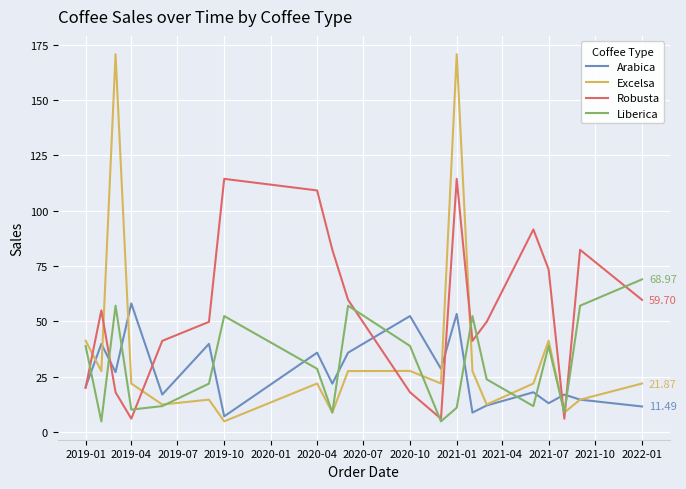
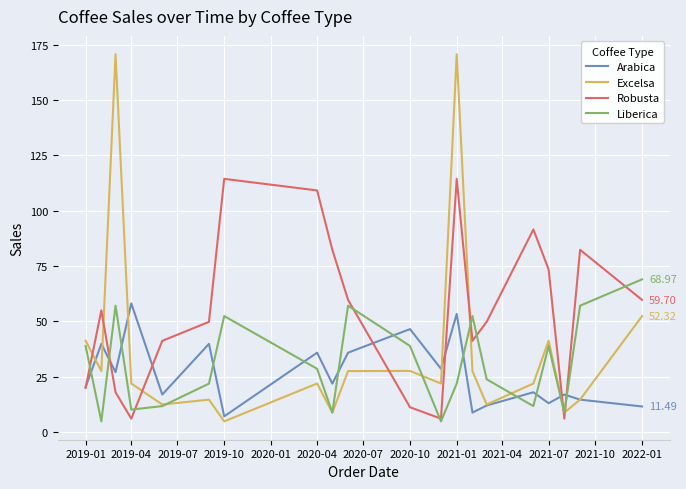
  {
    "Arabica": {
      "2019-04": 58,
      "2019-10": 7,
      "2020-04": 36,
-     "2020-10": 52,
+     "2020-10": 46,
      "2021-01": 53,
      "2021-07": 13
    },
    "Excelsa": {
-     "2022-01": 21.87
+     "2022-01": 52.32
    },
    "Robusta": {
      "2019-04": 6,
      "2019-10": 114,
      "2020-04": 109,
-     "2020-10": 18,
+     "2020-10": 11,
      "2021-01": 114,
      "2021-07": 74
    },
    "Liberica": {
      "2019-01": 39,
      "2019-04": 10,
      "2019-10": 52,
      "2020-04": 29,
      "2020-10": 39,
-     "2021-01": 11,
+     "2021-01": 22,
      "2021-07": 39
    }
  }
